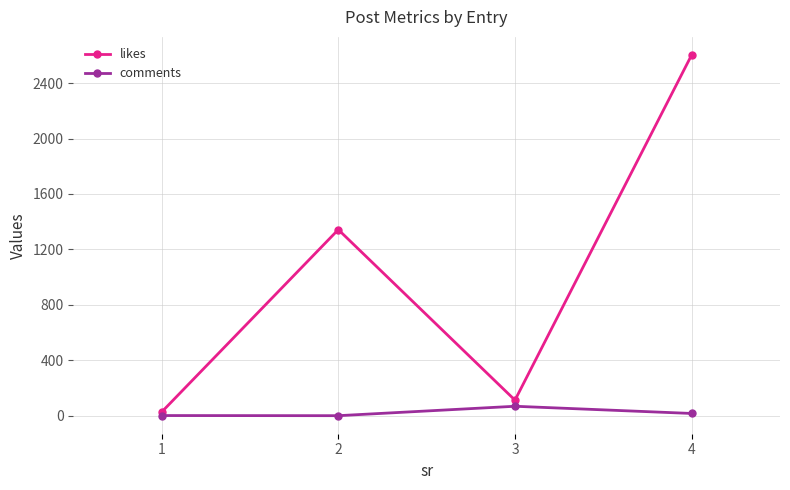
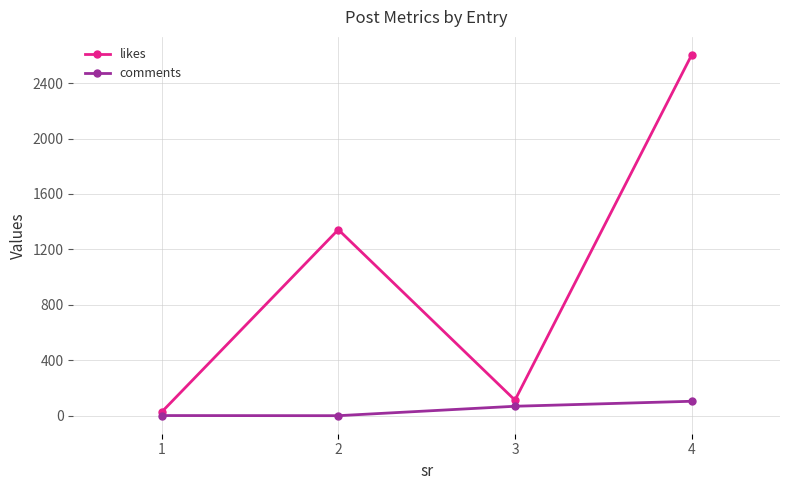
  {
    "likes": {
      "1": 30,
      "2": 1340,
      "3": 110,
      "4": 2600
    },
    "comments": {
      "1": 0,
      "2": 0,
      "3": 70,
-     "4": 20
+     "4": 110
    }
  }
